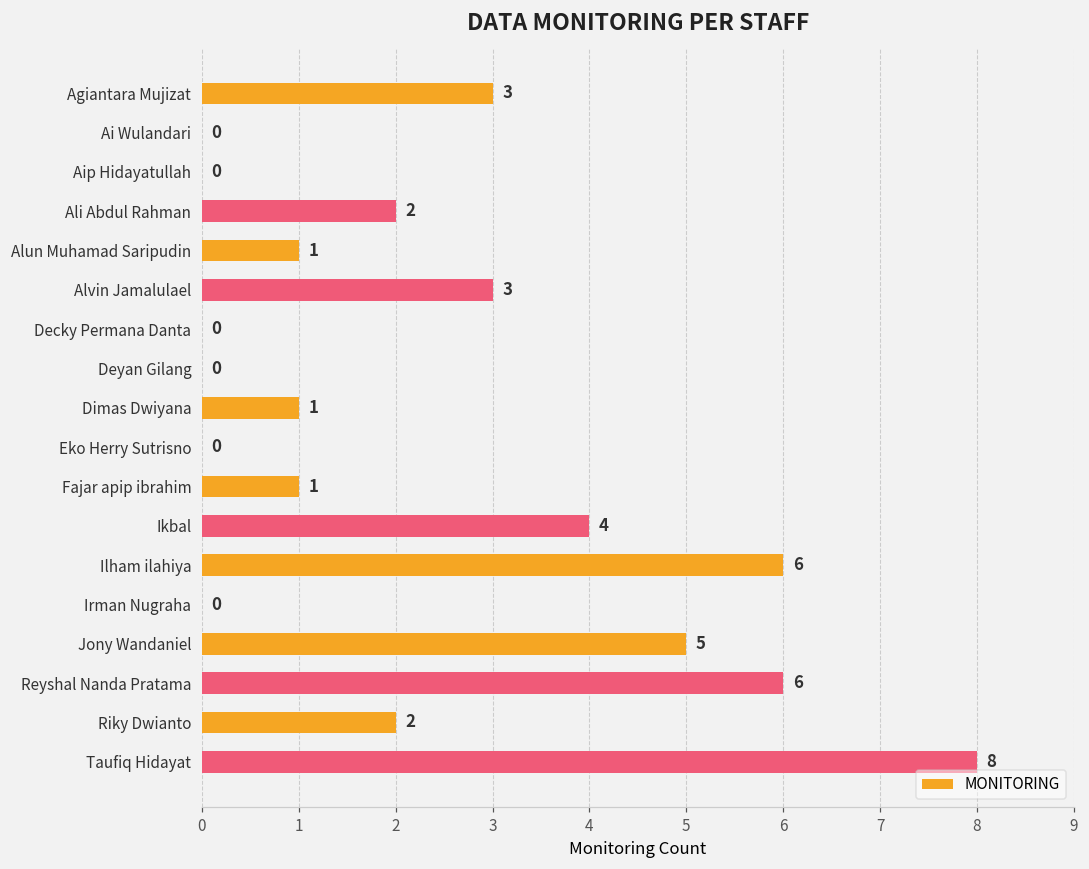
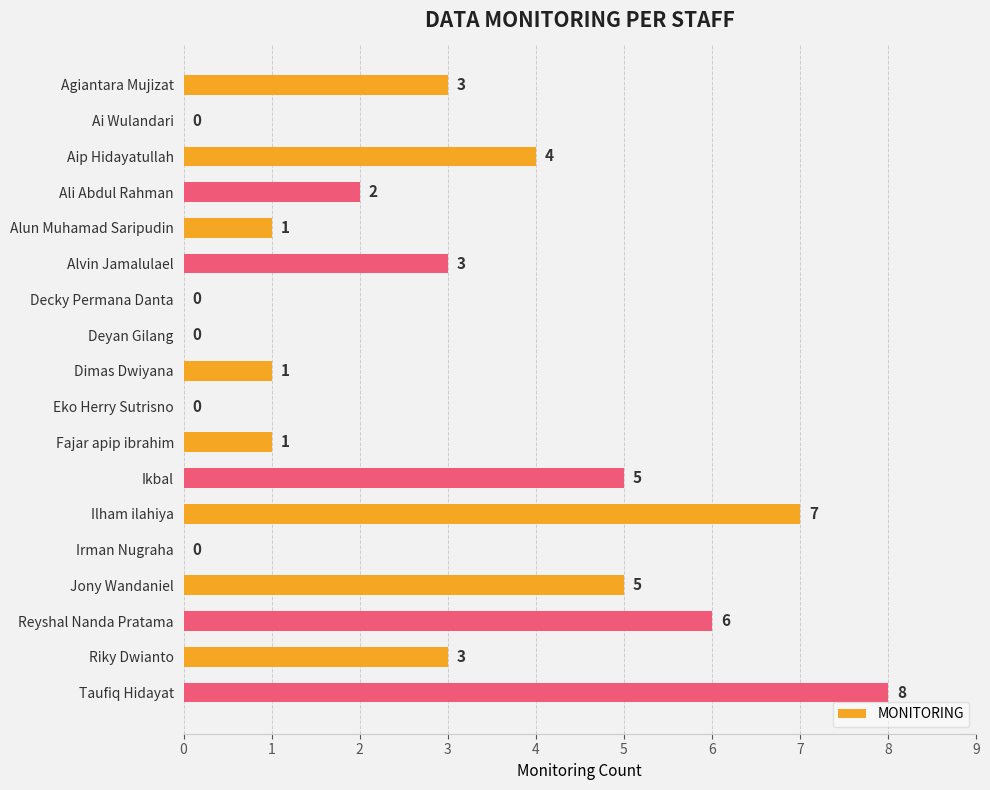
  {
    "Agiantara Mujizat": 3,
    "Ai Wulandari": 0,
-   "Aip Hidayatullah": 0,
+   "Aip Hidayatullah": 4,
    "Ali Abdul Rahman": 2,
    "Alun Muhamad Saripudin": 1,
    "Alvin Jamalulael": 3,
    "Decky Permana Danta": 0,
    "Deyan Gilang": 0,
    "Dimas Dwiyana": 1,
    "Eko Herry Sutrisno": 0,
    "Fajar apip ibrahim": 1,
-   "Ikbal": 4,
-   "Ilham ilahiya": 6,
+   "Ikbal": 5,
+   "Ilham ilahiya": 7,
    "Irman Nugraha": 0,
    "Jony Wandaniel": 5,
    "Reyshal Nanda Pratama": 6,
-   "Riky Dwianto": 2,
+   "Riky Dwianto": 3,
    "Taufiq Hidayat": 8
  }
